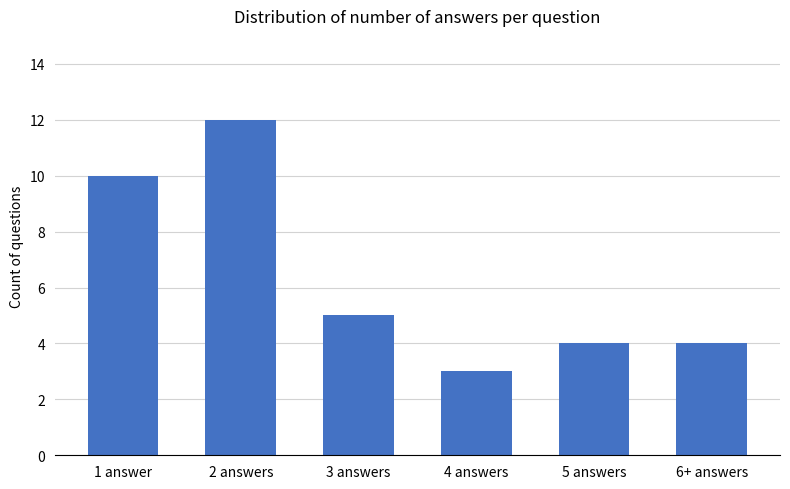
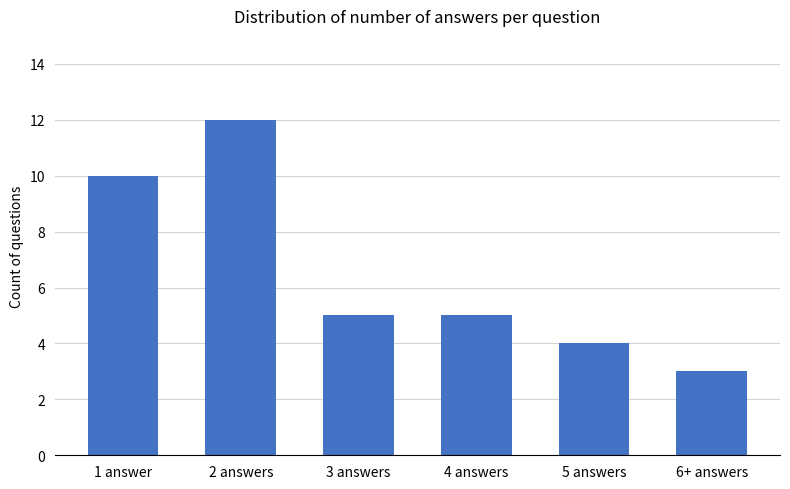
  {
    "1 answer": 10,
    "2 answers": 12,
    "3 answers": 5,
-   "4 answers": 3,
+   "4 answers": 5,
    "5 answers": 4,
-   "6+ answers": 4
+   "6+ answers": 3
  }
